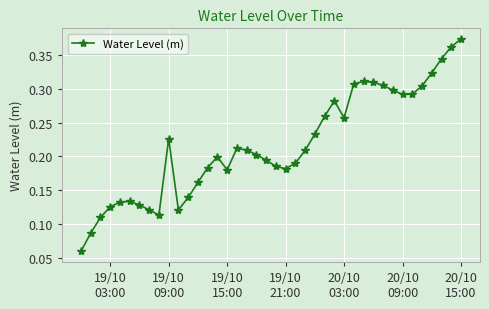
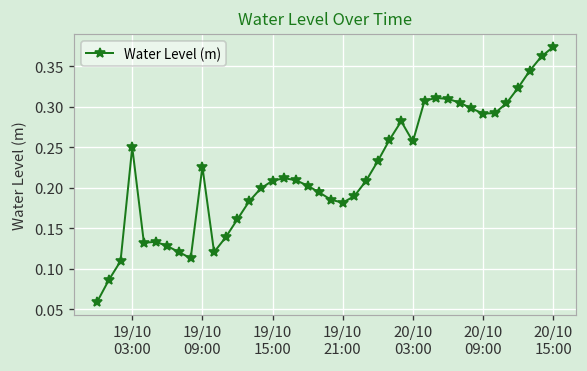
  {
-   "19/10 03:00": 0.13,
+   "19/10 03:00": 0.25,
    "19/10 09:00": 0.23,
-   "19/10 15:00": 0.18,
+   "19/10 15:00": 0.21,
    "19/10 21:00": 0.18,
    "20/10 03:00": 0.26,
    "20/10 09:00": 0.29,
    "20/10 15:00": 0.37
  }
